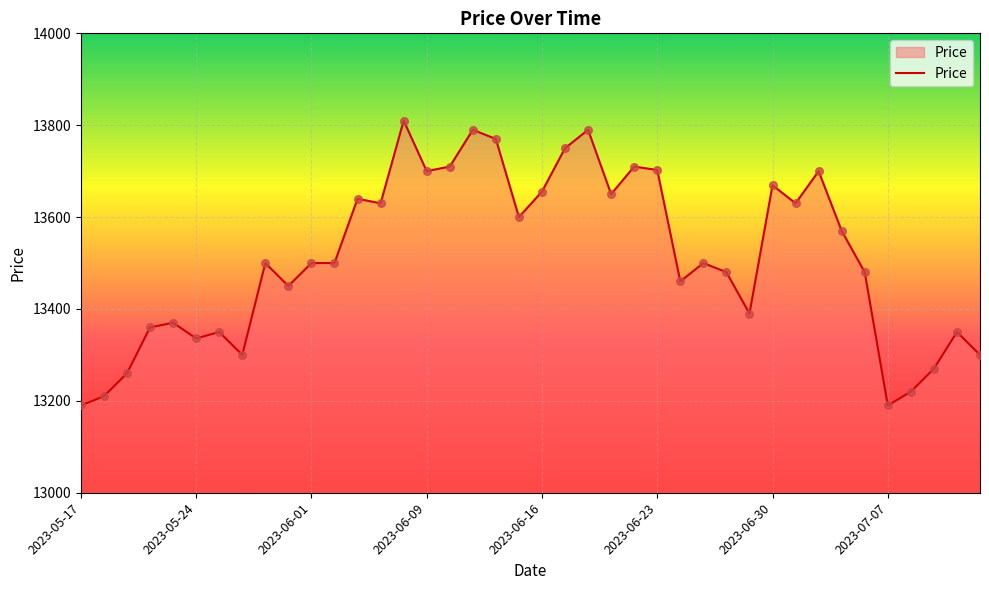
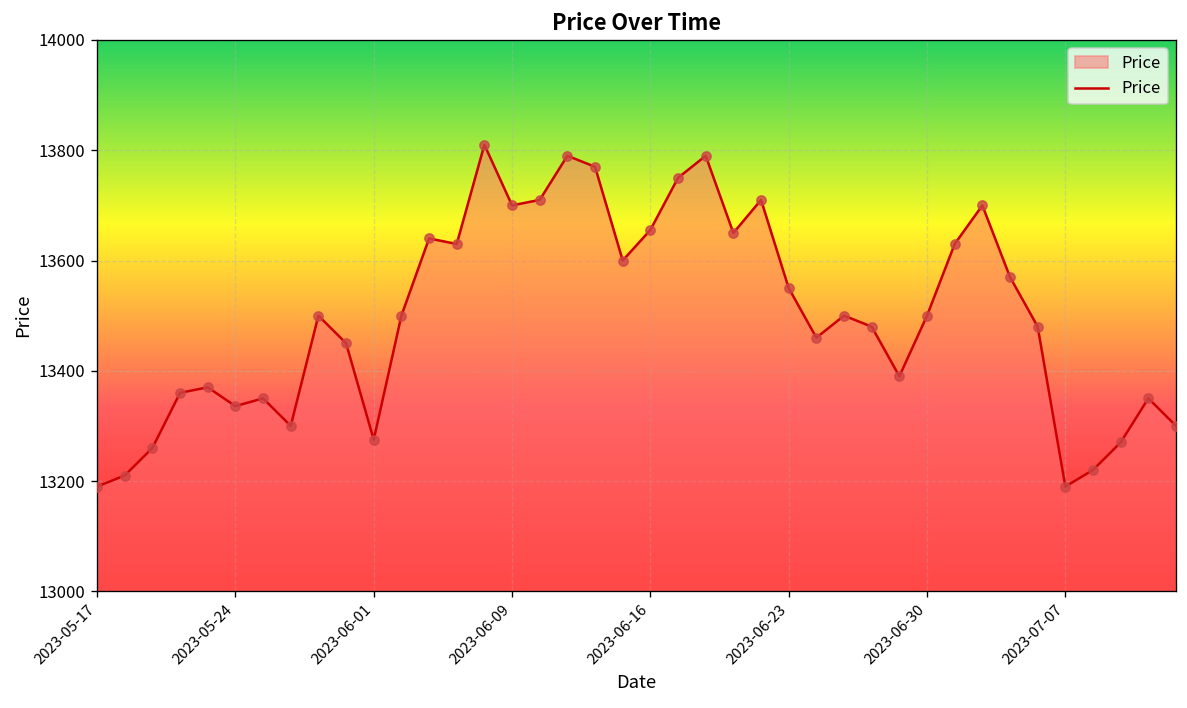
  {
    "2023-05-17": 13190,
    "2023-05-24": 13340,
-   "2023-06-01": 13500,
+   "2023-06-01": 13270,
    "2023-06-09": 13700,
    "2023-06-16": 13660,
-   "2023-06-23": 13700,
-   "2023-06-30": 13670,
+   "2023-06-23": 13550,
+   "2023-06-30": 13500,
    "2023-07-07": 13190
  }
